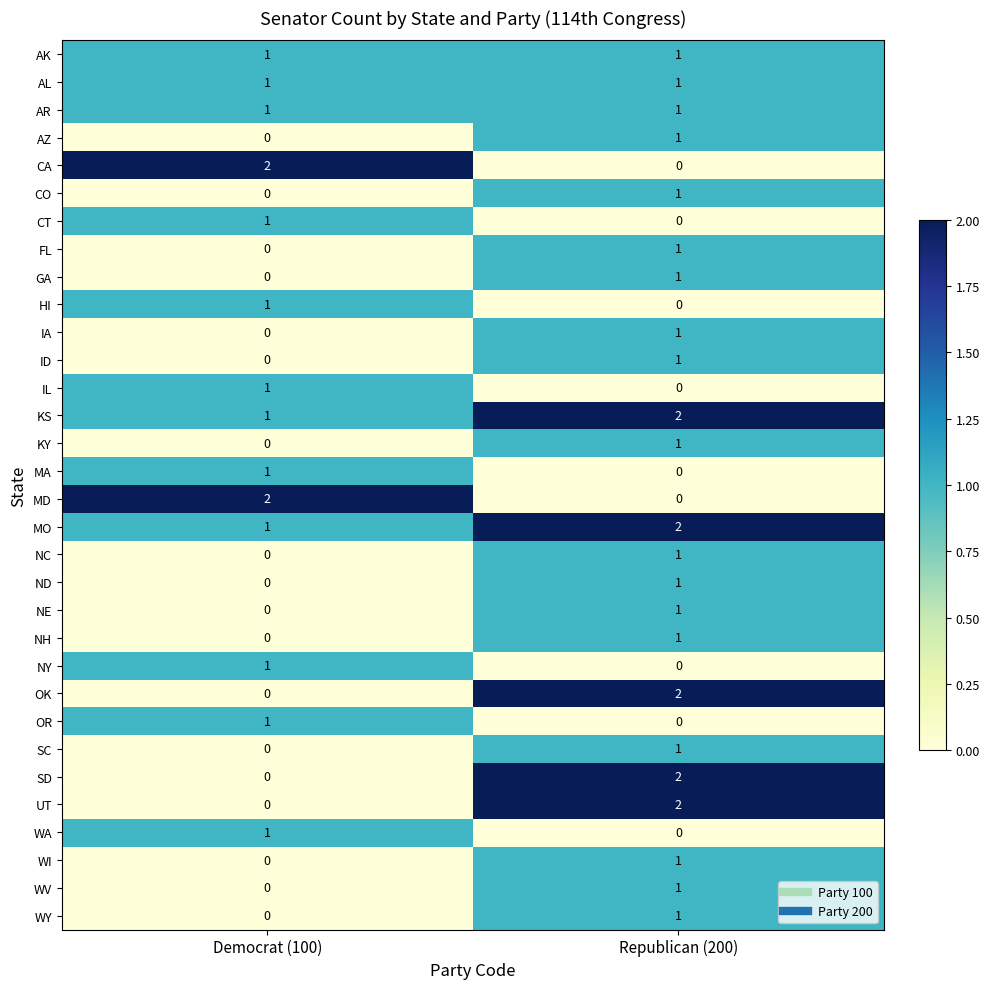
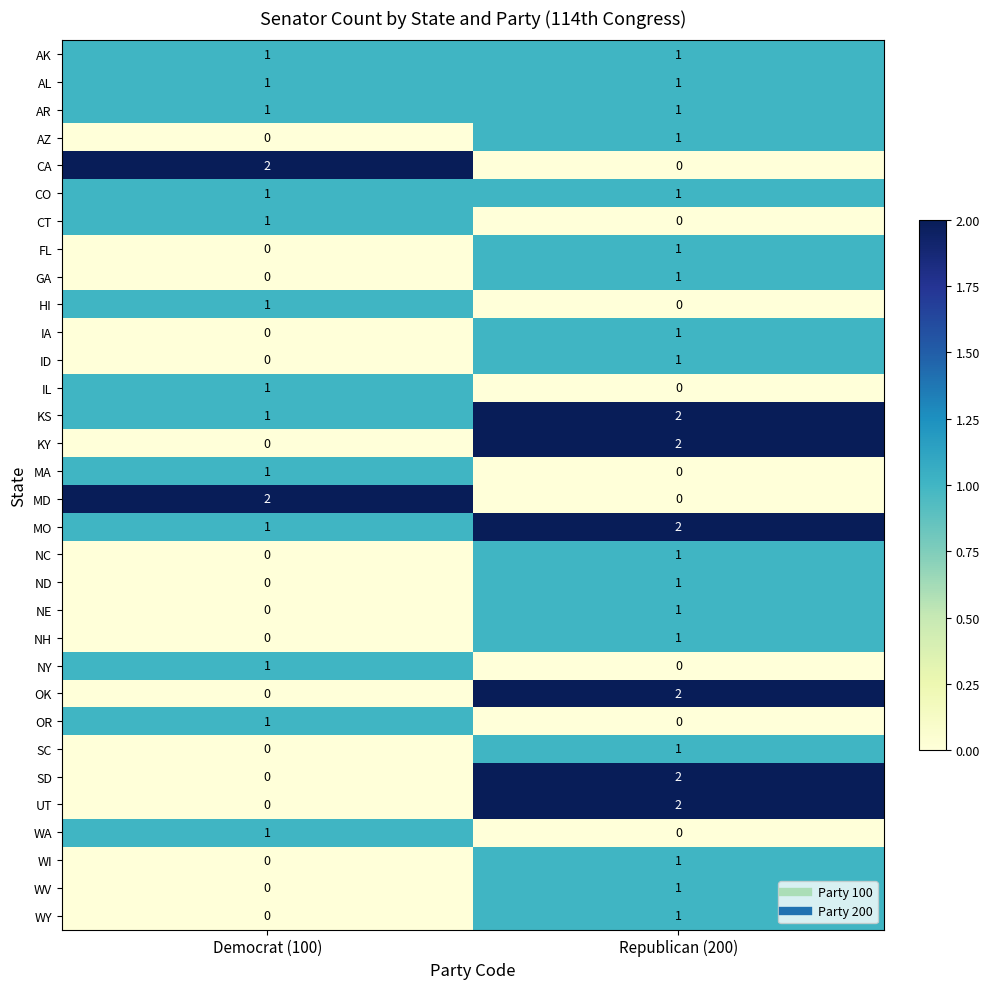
  {
    "AK": {
      "Democrat (100)": 1,
      "Republican (200)": 1
    },
    "AL": {
      "Democrat (100)": 1,
      "Republican (200)": 1
    },
    "AR": {
      "Democrat (100)": 1,
      "Republican (200)": 1
    },
    "AZ": {
      "Democrat (100)": 0,
      "Republican (200)": 1
    },
    "CA": {
      "Democrat (100)": 2,
      "Republican (200)": 0
    },
    "CO": {
-     "Democrat (100)": 0,
+     "Democrat (100)": 1,
      "Republican (200)": 1
    },
    "CT": {
      "Democrat (100)": 1,
      "Republican (200)": 0
    },
    "FL": {
      "Democrat (100)": 0,
      "Republican (200)": 1
    },
    "GA": {
      "Democrat (100)": 0,
      "Republican (200)": 1
    },
    "HI": {
      "Democrat (100)": 1,
      "Republican (200)": 0
    },
    "IA": {
      "Democrat (100)": 0,
      "Republican (200)": 1
    },
    "ID": {
      "Democrat (100)": 0,
      "Republican (200)": 1
    },
    "IL": {
      "Democrat (100)": 1,
      "Republican (200)": 0
    },
    "KS": {
      "Democrat (100)": 1,
      "Republican (200)": 2
    },
    "KY": {
      "Democrat (100)": 0,
-     "Republican (200)": 1
+     "Republican (200)": 2
    },
    "MA": {
      "Democrat (100)": 1,
      "Republican (200)": 0
    },
    "MD": {
      "Democrat (100)": 2,
      "Republican (200)": 0
    },
    "MO": {
      "Democrat (100)": 1,
      "Republican (200)": 2
    },
    "NC": {
      "Democrat (100)": 0,
      "Republican (200)": 1
    },
    "ND": {
      "Democrat (100)": 0,
      "Republican (200)": 1
    },
    "NE": {
      "Democrat (100)": 0,
      "Republican (200)": 1
    },
    "NH": {
      "Democrat (100)": 0,
      "Republican (200)": 1
    },
    "NY": {
      "Democrat (100)": 1,
      "Republican (200)": 0
    },
    "OK": {
      "Democrat (100)": 0,
      "Republican (200)": 2
    },
    "OR": {
      "Democrat (100)": 1,
      "Republican (200)": 0
    },
    "SC": {
      "Democrat (100)": 0,
      "Republican (200)": 1
    },
    "SD": {
      "Democrat (100)": 0,
      "Republican (200)": 2
    },
    "UT": {
      "Democrat (100)": 0,
      "Republican (200)": 2
    },
    "WA": {
      "Democrat (100)": 1,
      "Republican (200)": 0
    },
    "WI": {
      "Democrat (100)": 0,
      "Republican (200)": 1
    },
    "WV": {
      "Democrat (100)": 0,
      "Republican (200)": 1
    },
    "WY": {
      "Democrat (100)": 0,
      "Republican (200)": 1
    }
  }
